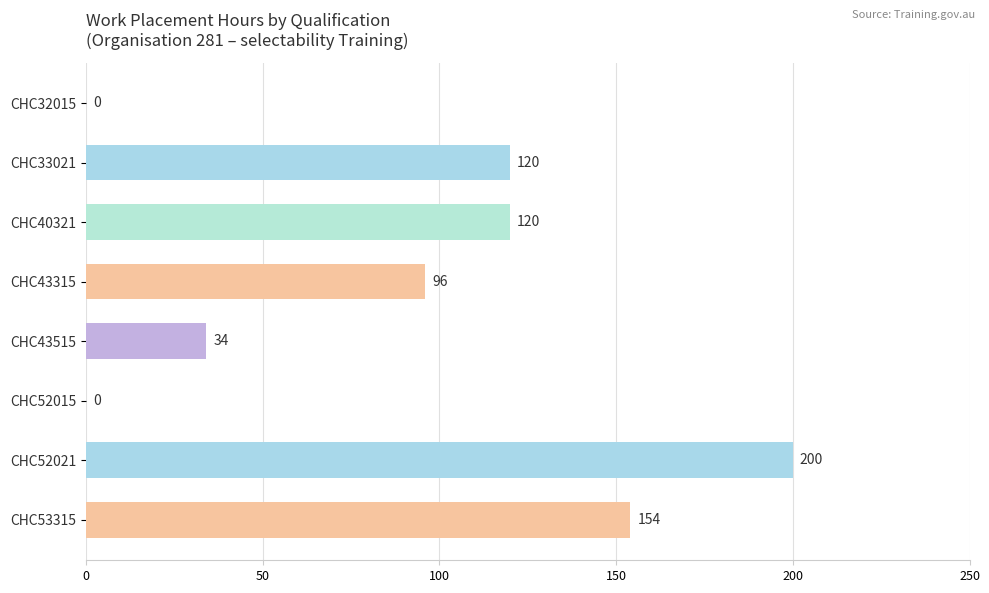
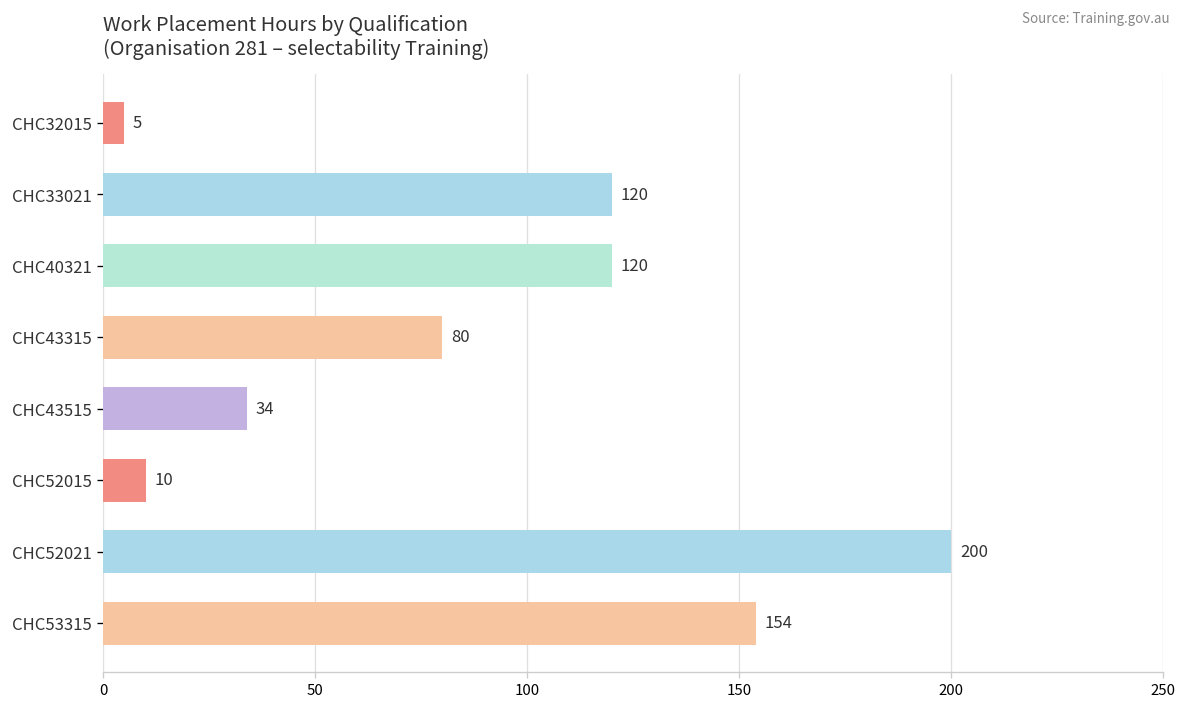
  {
-   "CHC32015": 0,
+   "CHC32015": 5,
    "CHC33021": 120,
    "CHC40321": 120,
-   "CHC43315": 96,
+   "CHC43315": 80,
    "CHC43515": 34,
-   "CHC52015": 0,
+   "CHC52015": 10,
    "CHC52021": 200,
    "CHC53315": 154
  }
